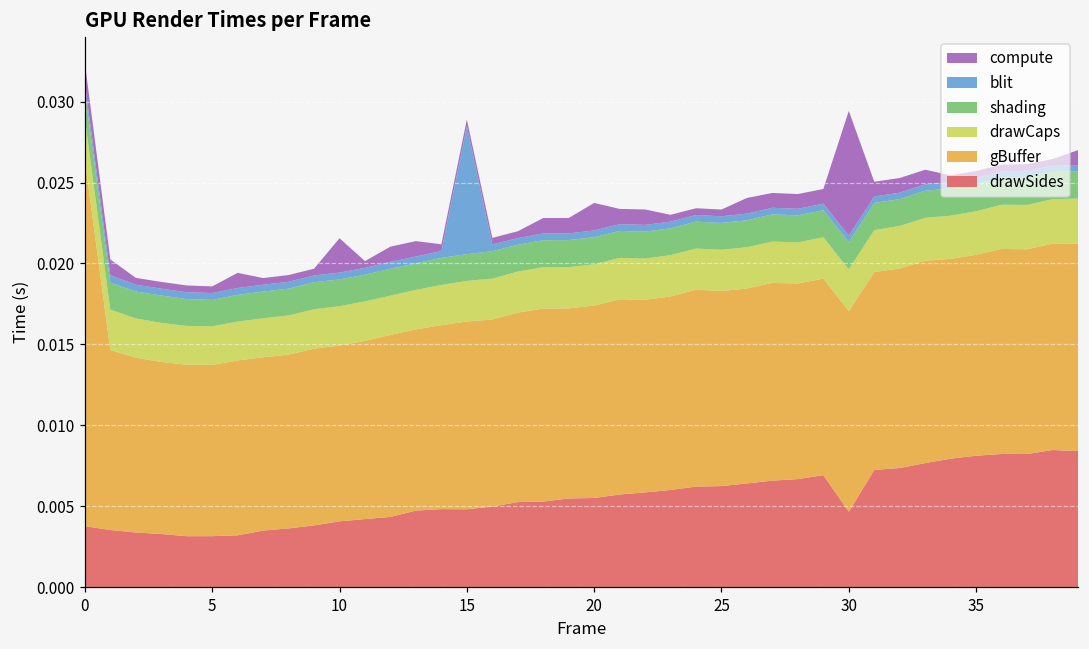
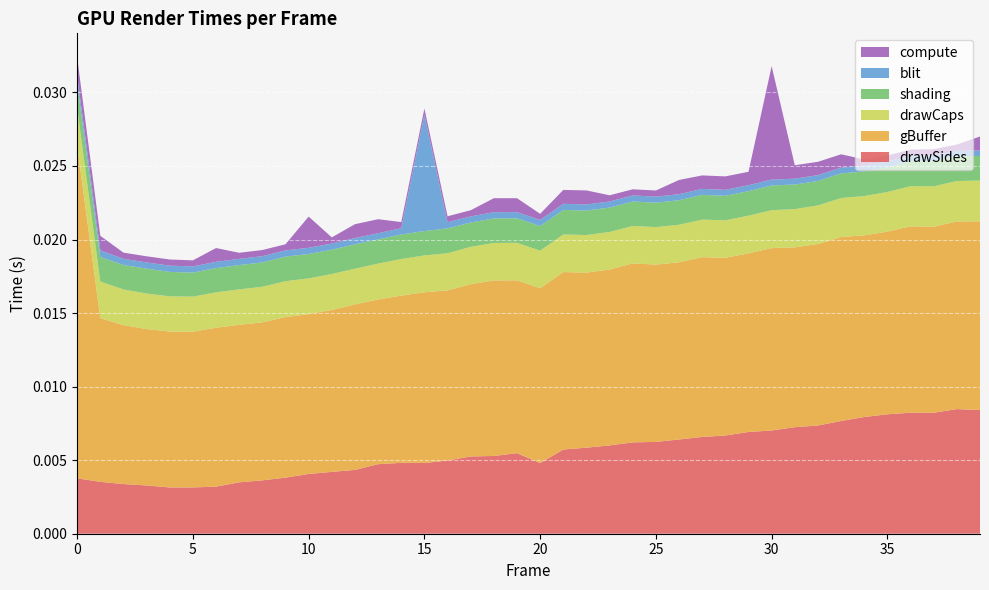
  {
    "drawSides": {
      "0": 0.0038,
      "5": 0.0031,
      "10": 0.0041,
      "15": 0.0048,
-     "20": 0.0055,
+     "20": 0.0048,
      "25": 0.0062,
-     "30": 0.0047,
+     "30": 0.0070,
      "35": 0.0081
    },
    "shading": {
      "0": 0.0017,
      "5": 0.0016,
      "10": 0.0017,
      "15": 0.0017,
      "20": 0.0017,
      "25": 0.0017,
      "30": 0.0017
    },
    "blit": {
      "0": 0.0005,
      "5": 0.0004,
      "10": 0.0004,
      "15": 0.0079,
      "20": 0.0004,
      "25": 0.0004,
      "30": 0.0004
    },
    "compute": {
      "0": 0.0013,
      "5": 0.0004,
      "10": 0.0021,
      "15": 0.0004,
-     "20": 0.0017,
+     "20": 0.0004,
      "25": 0.0004,
      "30": 0.0077
    }
  }
